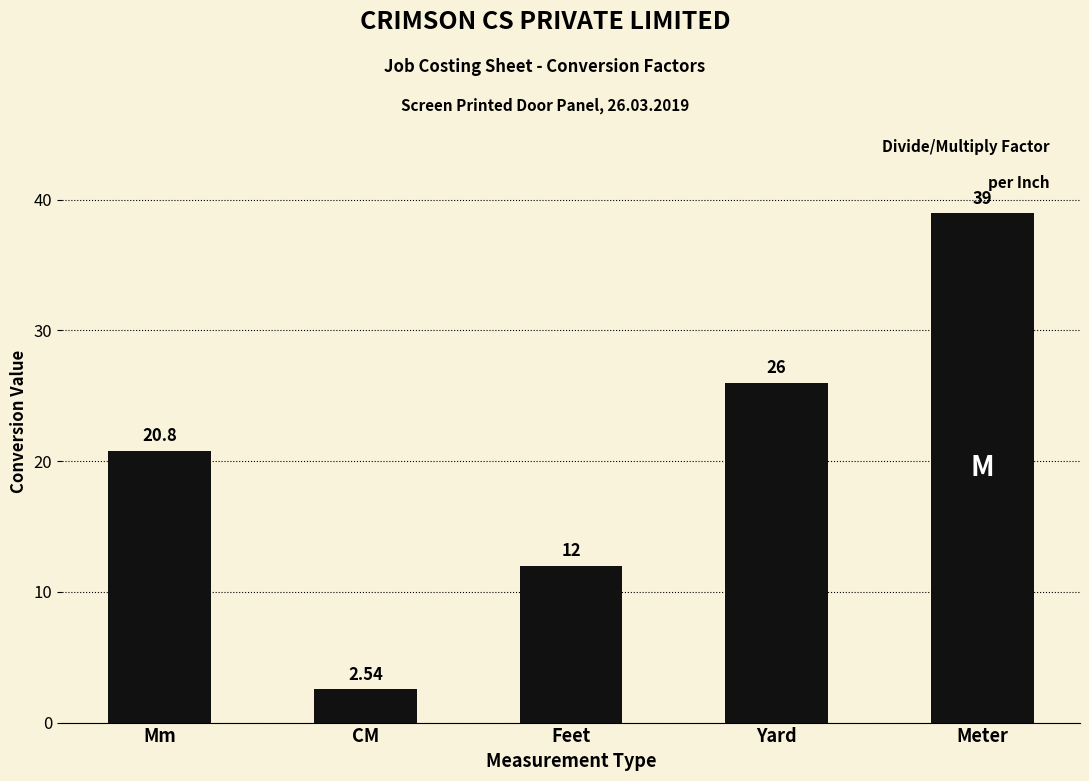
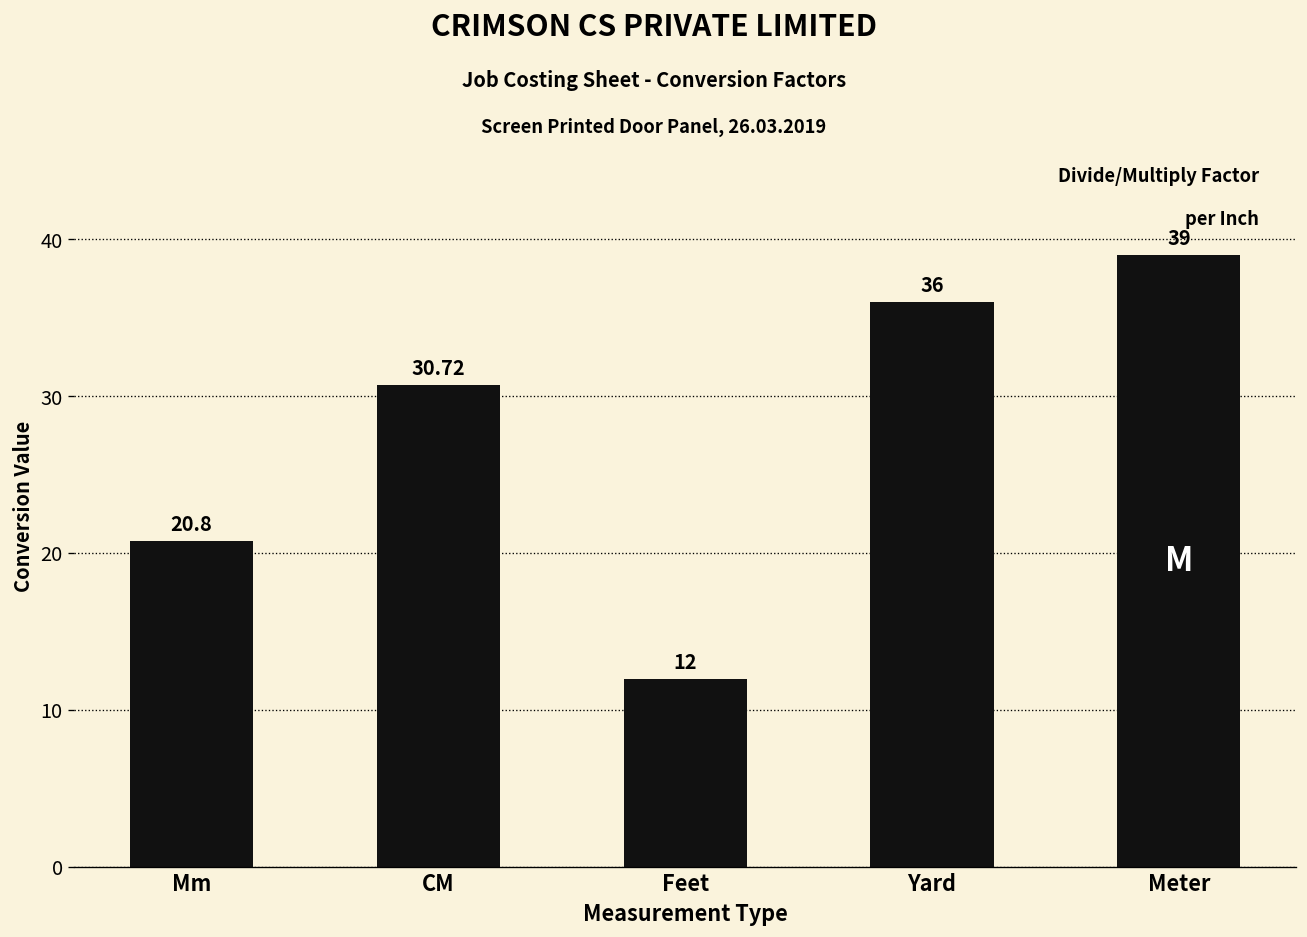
  {
    "Mm": 20.8,
-   "CM": 2.54,
+   "CM": 30.72,
    "Feet": 12,
-   "Yard": 26,
+   "Yard": 36,
    "Meter": 39
  }
